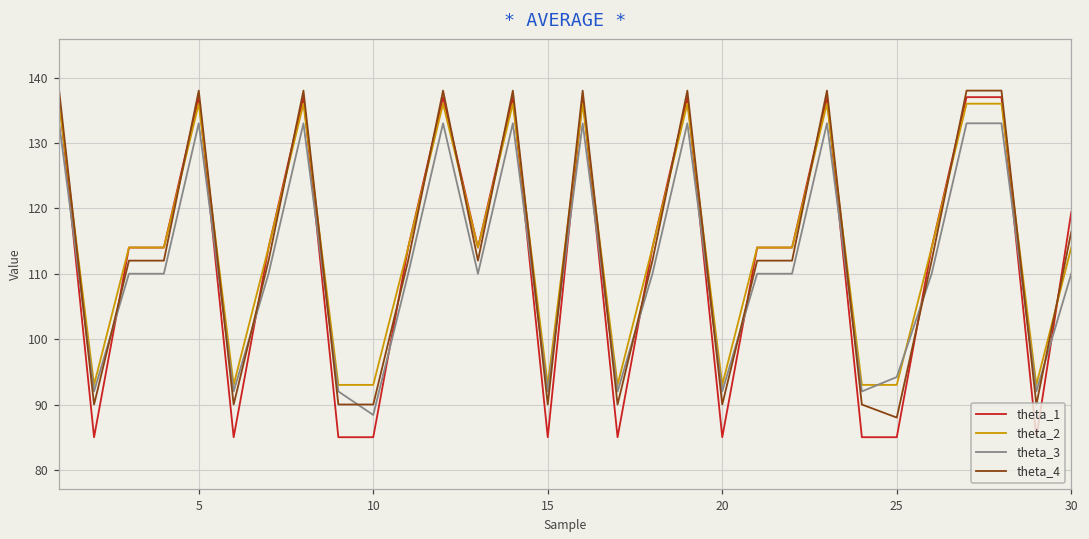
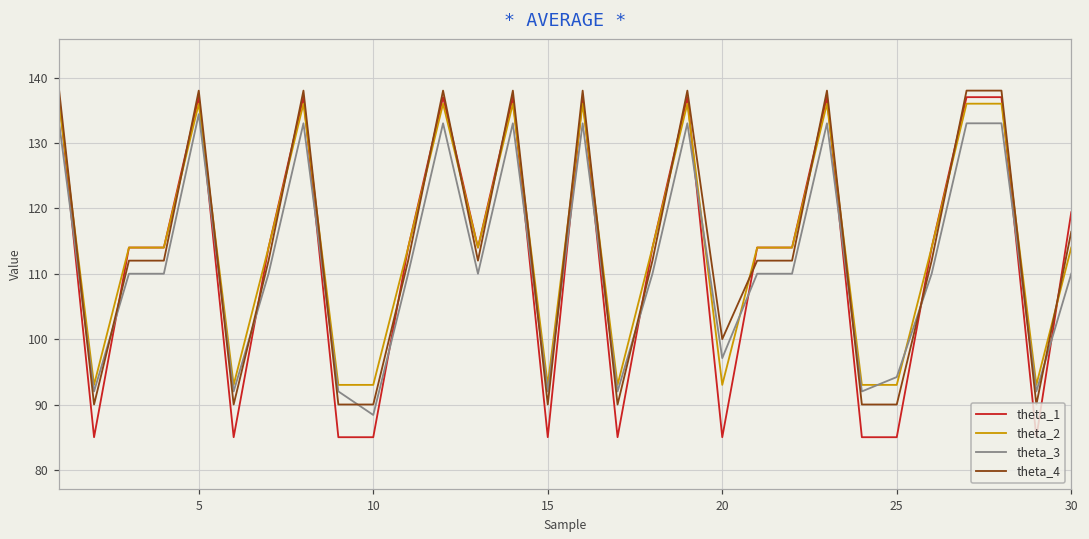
  {
    "theta_1": {
      "5": 137,
      "10": 85,
      "15": 85,
      "20": 85,
      "25": 85,
      "30": 119
    },
    "theta_2": {
      "5": 136,
      "10": 93,
      "15": 93,
      "20": 93,
      "25": 93,
      "30": 114
    },
    "theta_3": {
-     "5": 133,
+     "5": 134,
      "10": 88,
      "15": 92,
-     "20": 92,
+     "20": 97,
      "25": 94,
      "30": 110
    },
    "theta_4": {
      "5": 138,
      "10": 90,
      "15": 90,
-     "20": 90,
-     "25": 88,
+     "20": 100,
+     "25": 90,
      "30": 116
    }
  }
